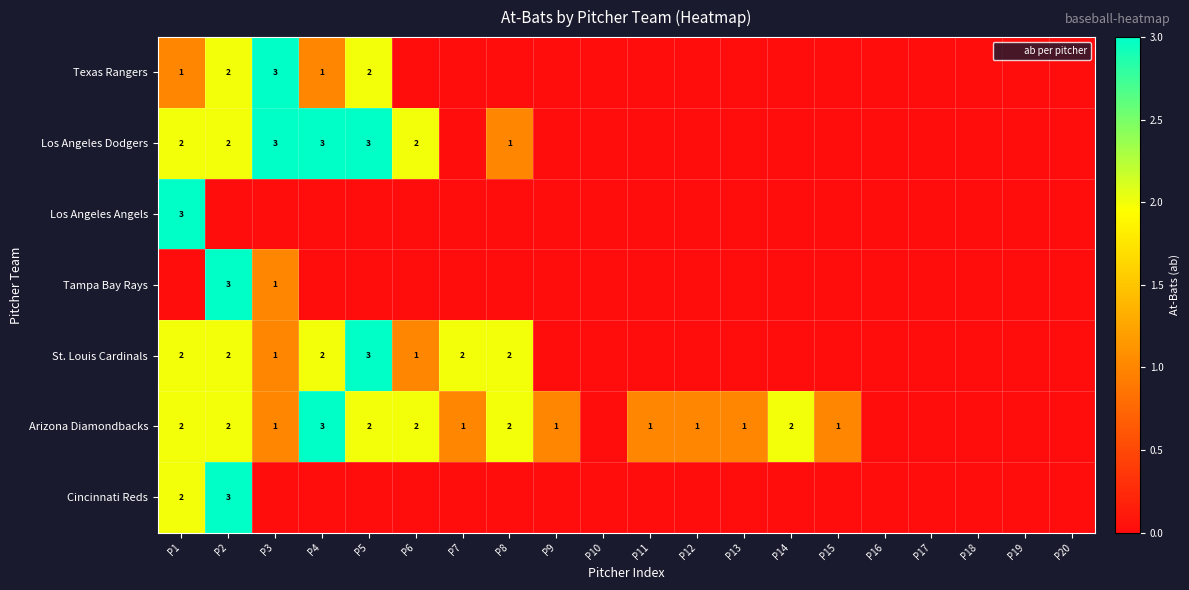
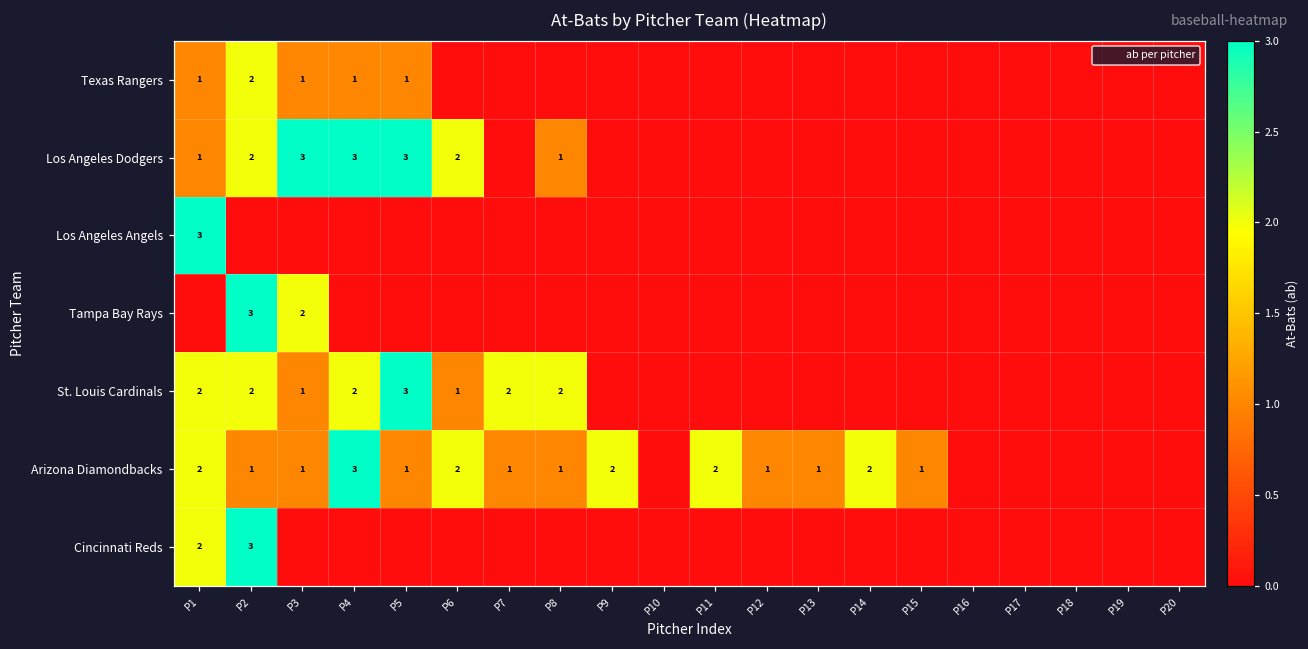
  {
    "Texas Rangers": {
      "P1": 1,
      "P2": 2,
-     "P3": 3,
+     "P3": 1,
      "P4": 1,
-     "P5": 2
+     "P5": 1
    },
    "Los Angeles Dodgers": {
-     "P1": 2,
+     "P1": 1,
      "P2": 2,
      "P3": 3,
      "P4": 3,
      "P5": 3,
      "P6": 2,
      "P8": 1
    },
    "Los Angeles Angels": {
      "P1": 3
    },
    "Tampa Bay Rays": {
      "P2": 3,
-     "P3": 1
+     "P3": 2
    },
    "St. Louis Cardinals": {
      "P1": 2,
      "P2": 2,
      "P3": 1,
      "P4": 2,
      "P5": 3,
      "P6": 1,
      "P7": 2,
      "P8": 2
    },
    "Arizona Diamondbacks": {
      "P1": 2,
-     "P2": 2,
+     "P2": 1,
      "P3": 1,
      "P4": 3,
-     "P5": 2,
+     "P5": 1,
      "P6": 2,
      "P7": 1,
-     "P8": 2,
-     "P9": 1,
-     "P11": 1,
+     "P8": 1,
+     "P9": 2,
+     "P11": 2,
      "P12": 1,
      "P13": 1,
      "P14": 2,
      "P15": 1
    },
    "Cincinnati Reds": {
      "P1": 2,
      "P2": 3
    }
  }
